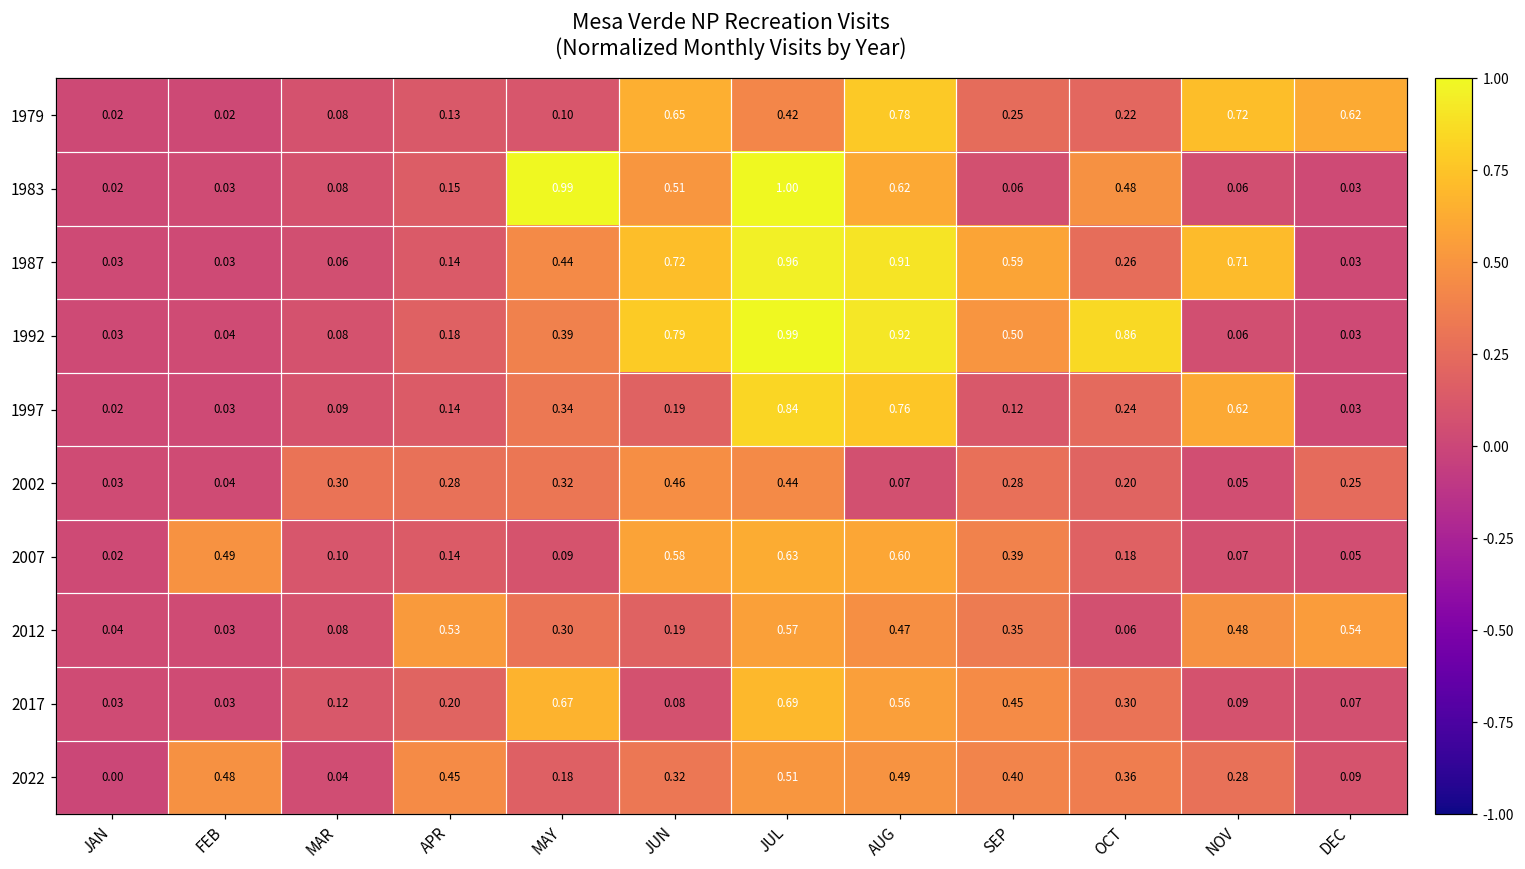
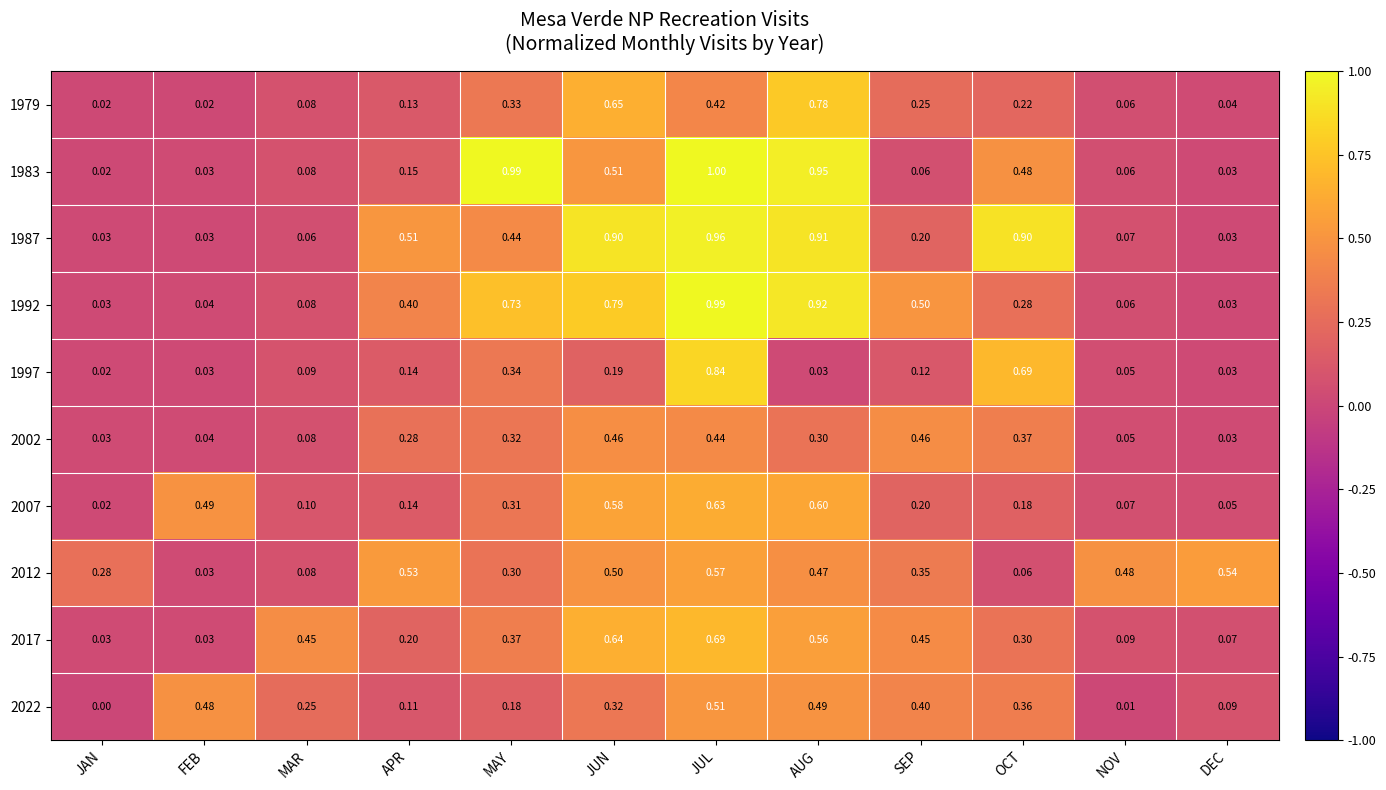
  {
    "1979": {
      "JAN": 0.02,
      "FEB": 0.02,
      "MAR": 0.08,
      "APR": 0.13,
-     "MAY": 0.10,
+     "MAY": 0.33,
      "JUN": 0.65,
      "JUL": 0.42,
      "AUG": 0.78,
      "SEP": 0.25,
      "OCT": 0.22,
-     "NOV": 0.72,
-     "DEC": 0.62
+     "NOV": 0.06,
+     "DEC": 0.04
    },
    "1983": {
      "JAN": 0.02,
      "FEB": 0.03,
      "MAR": 0.08,
      "APR": 0.15,
      "MAY": 0.99,
      "JUN": 0.51,
      "JUL": 1.00,
-     "AUG": 0.62,
+     "AUG": 0.95,
      "SEP": 0.06,
      "OCT": 0.48,
      "NOV": 0.06,
      "DEC": 0.03
    },
    "1987": {
      "JAN": 0.03,
      "FEB": 0.03,
      "MAR": 0.06,
-     "APR": 0.14,
+     "APR": 0.51,
      "MAY": 0.44,
-     "JUN": 0.72,
+     "JUN": 0.90,
      "JUL": 0.96,
      "AUG": 0.91,
-     "SEP": 0.59,
-     "OCT": 0.26,
-     "NOV": 0.71,
+     "SEP": 0.20,
+     "OCT": 0.90,
+     "NOV": 0.07,
      "DEC": 0.03
    },
    "1992": {
      "JAN": 0.03,
      "FEB": 0.04,
      "MAR": 0.08,
-     "APR": 0.18,
-     "MAY": 0.39,
+     "APR": 0.40,
+     "MAY": 0.73,
      "JUN": 0.79,
      "JUL": 0.99,
      "AUG": 0.92,
      "SEP": 0.50,
-     "OCT": 0.86,
+     "OCT": 0.28,
      "NOV": 0.06,
      "DEC": 0.03
    },
    "1997": {
      "JAN": 0.02,
      "FEB": 0.03,
      "MAR": 0.09,
      "APR": 0.14,
      "MAY": 0.34,
      "JUN": 0.19,
      "JUL": 0.84,
-     "AUG": 0.76,
+     "AUG": 0.03,
      "SEP": 0.12,
-     "OCT": 0.24,
-     "NOV": 0.62,
+     "OCT": 0.69,
+     "NOV": 0.05,
      "DEC": 0.03
    },
    "2002": {
      "JAN": 0.03,
      "FEB": 0.04,
-     "MAR": 0.30,
+     "MAR": 0.08,
      "APR": 0.28,
      "MAY": 0.32,
      "JUN": 0.46,
      "JUL": 0.44,
-     "AUG": 0.07,
-     "SEP": 0.28,
-     "OCT": 0.20,
+     "AUG": 0.30,
+     "SEP": 0.46,
+     "OCT": 0.37,
      "NOV": 0.05,
-     "DEC": 0.25
+     "DEC": 0.03
    },
    "2007": {
      "JAN": 0.02,
      "FEB": 0.49,
      "MAR": 0.10,
      "APR": 0.14,
-     "MAY": 0.09,
+     "MAY": 0.31,
      "JUN": 0.58,
      "JUL": 0.63,
      "AUG": 0.60,
-     "SEP": 0.39,
+     "SEP": 0.20,
      "OCT": 0.18,
      "NOV": 0.07,
      "DEC": 0.05
    },
    "2012": {
-     "JAN": 0.04,
+     "JAN": 0.28,
      "FEB": 0.03,
      "MAR": 0.08,
      "APR": 0.53,
      "MAY": 0.30,
-     "JUN": 0.19,
+     "JUN": 0.50,
      "JUL": 0.57,
      "AUG": 0.47,
      "SEP": 0.35,
      "OCT": 0.06,
      "NOV": 0.48,
      "DEC": 0.54
    },
    "2017": {
      "JAN": 0.03,
      "FEB": 0.03,
-     "MAR": 0.12,
+     "MAR": 0.45,
      "APR": 0.20,
-     "MAY": 0.67,
-     "JUN": 0.08,
+     "MAY": 0.37,
+     "JUN": 0.64,
      "JUL": 0.69,
      "AUG": 0.56,
      "SEP": 0.45,
      "OCT": 0.30,
      "NOV": 0.09,
      "DEC": 0.07
    },
    "2022": {
      "JAN": 0.00,
      "FEB": 0.48,
-     "MAR": 0.04,
-     "APR": 0.45,
+     "MAR": 0.25,
+     "APR": 0.11,
      "MAY": 0.18,
      "JUN": 0.32,
      "JUL": 0.51,
      "AUG": 0.49,
      "SEP": 0.40,
      "OCT": 0.36,
-     "NOV": 0.28,
+     "NOV": 0.01,
      "DEC": 0.09
    }
  }
